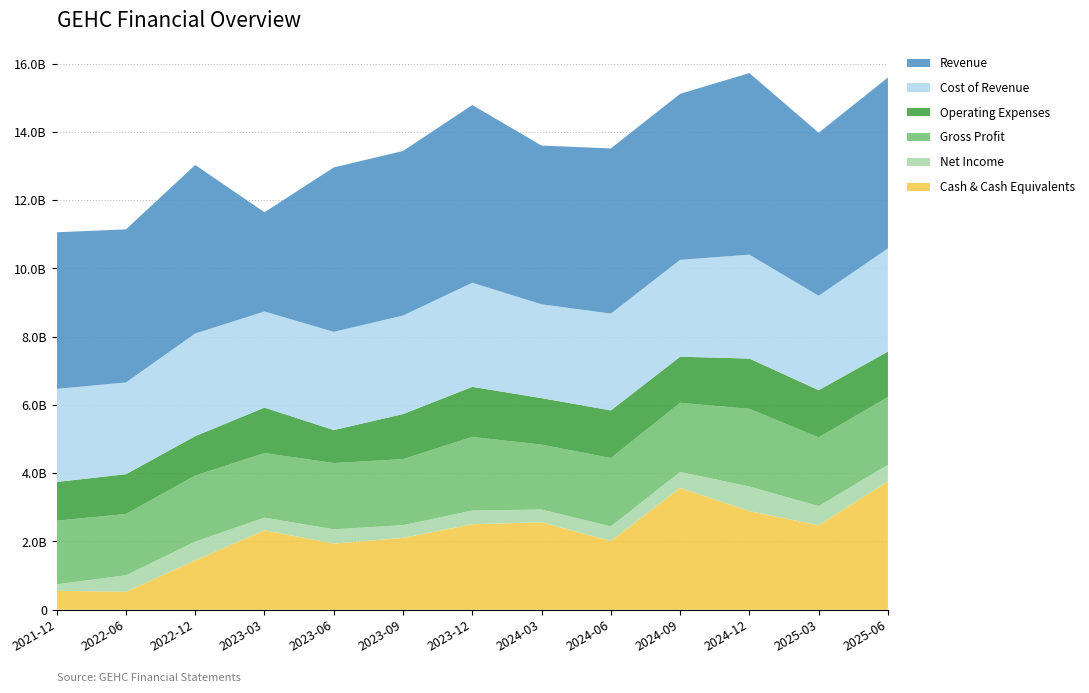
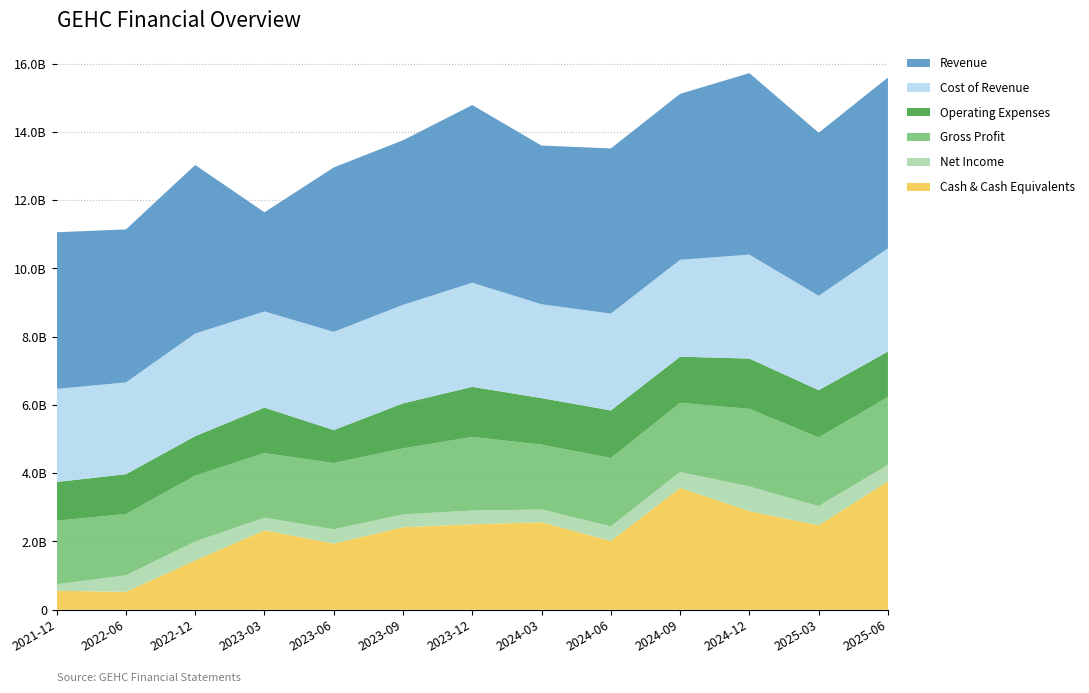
  {
    "Cash & Cash Equivalents": {
      "2021-12": 600000000,
      "2022-06": 500000000,
      "2022-12": 1400000000,
      "2023-03": 2300000000,
      "2023-06": 1900000000,
-     "2023-09": 2100000000,
+     "2023-09": 2400000000,
      "2023-12": 2500000000,
      "2024-03": 2600000000,
      "2024-06": 2000000000,
      "2024-09": 3600000000,
      "2024-12": 2900000000,
      "2025-03": 2500000000,
      "2025-06": 3800000000
    },
    "Net Income": {
      "2021-12": 200000000,
      "2022-06": 500000000,
      "2022-12": 600000000,
      "2023-03": 400000000,
      "2023-06": 400000000,
      "2023-09": 400000000,
      "2023-12": 400000000,
      "2024-03": 400000000,
      "2024-06": 400000000,
      "2024-09": 500000000,
      "2024-12": 700000000,
      "2025-03": 600000000,
      "2025-06": 500000000
    },
    "Gross Profit": {
      "2021-12": 1900000000,
      "2022-06": 1800000000,
      "2022-12": 1900000000,
      "2023-03": 1900000000,
      "2023-06": 1900000000,
      "2023-09": 1900000000,
      "2023-12": 2200000000,
      "2024-03": 1900000000,
      "2024-06": 2000000000,
      "2024-09": 2000000000,
      "2024-12": 2300000000,
      "2025-03": 2000000000,
      "2025-06": 2000000000
    },
    "Operating Expenses": {
      "2021-12": 1100000000,
      "2022-06": 1200000000,
      "2022-12": 1200000000,
      "2023-03": 1300000000,
      "2023-06": 1000000000,
      "2023-09": 1300000000,
      "2023-12": 1500000000,
      "2024-03": 1400000000,
      "2024-06": 1400000000,
      "2024-09": 1400000000,
      "2024-12": 1500000000,
      "2025-03": 1400000000,
      "2025-06": 1300000000
    },
    "Cost of Revenue": {
      "2021-12": 2700000000,
      "2022-06": 2700000000,
      "2022-12": 3000000000,
      "2023-03": 2800000000,
      "2023-06": 2900000000,
      "2023-09": 2900000000,
      "2023-12": 3100000000,
      "2024-03": 2700000000,
      "2024-06": 2800000000,
      "2024-09": 2800000000,
      "2024-12": 3000000000,
      "2025-03": 2800000000,
      "2025-06": 3000000000
    },
    "Revenue": {
      "2021-12": 4600000000,
      "2022-06": 4500000000,
      "2022-12": 4900000000,
      "2023-03": 2900000000,
      "2023-06": 4800000000,
      "2023-09": 4800000000,
      "2023-12": 5200000000,
      "2024-03": 4700000000,
      "2024-06": 4800000000,
      "2024-09": 4900000000,
      "2024-12": 5300000000,
      "2025-03": 4800000000,
      "2025-06": 5000000000
    }
  }
